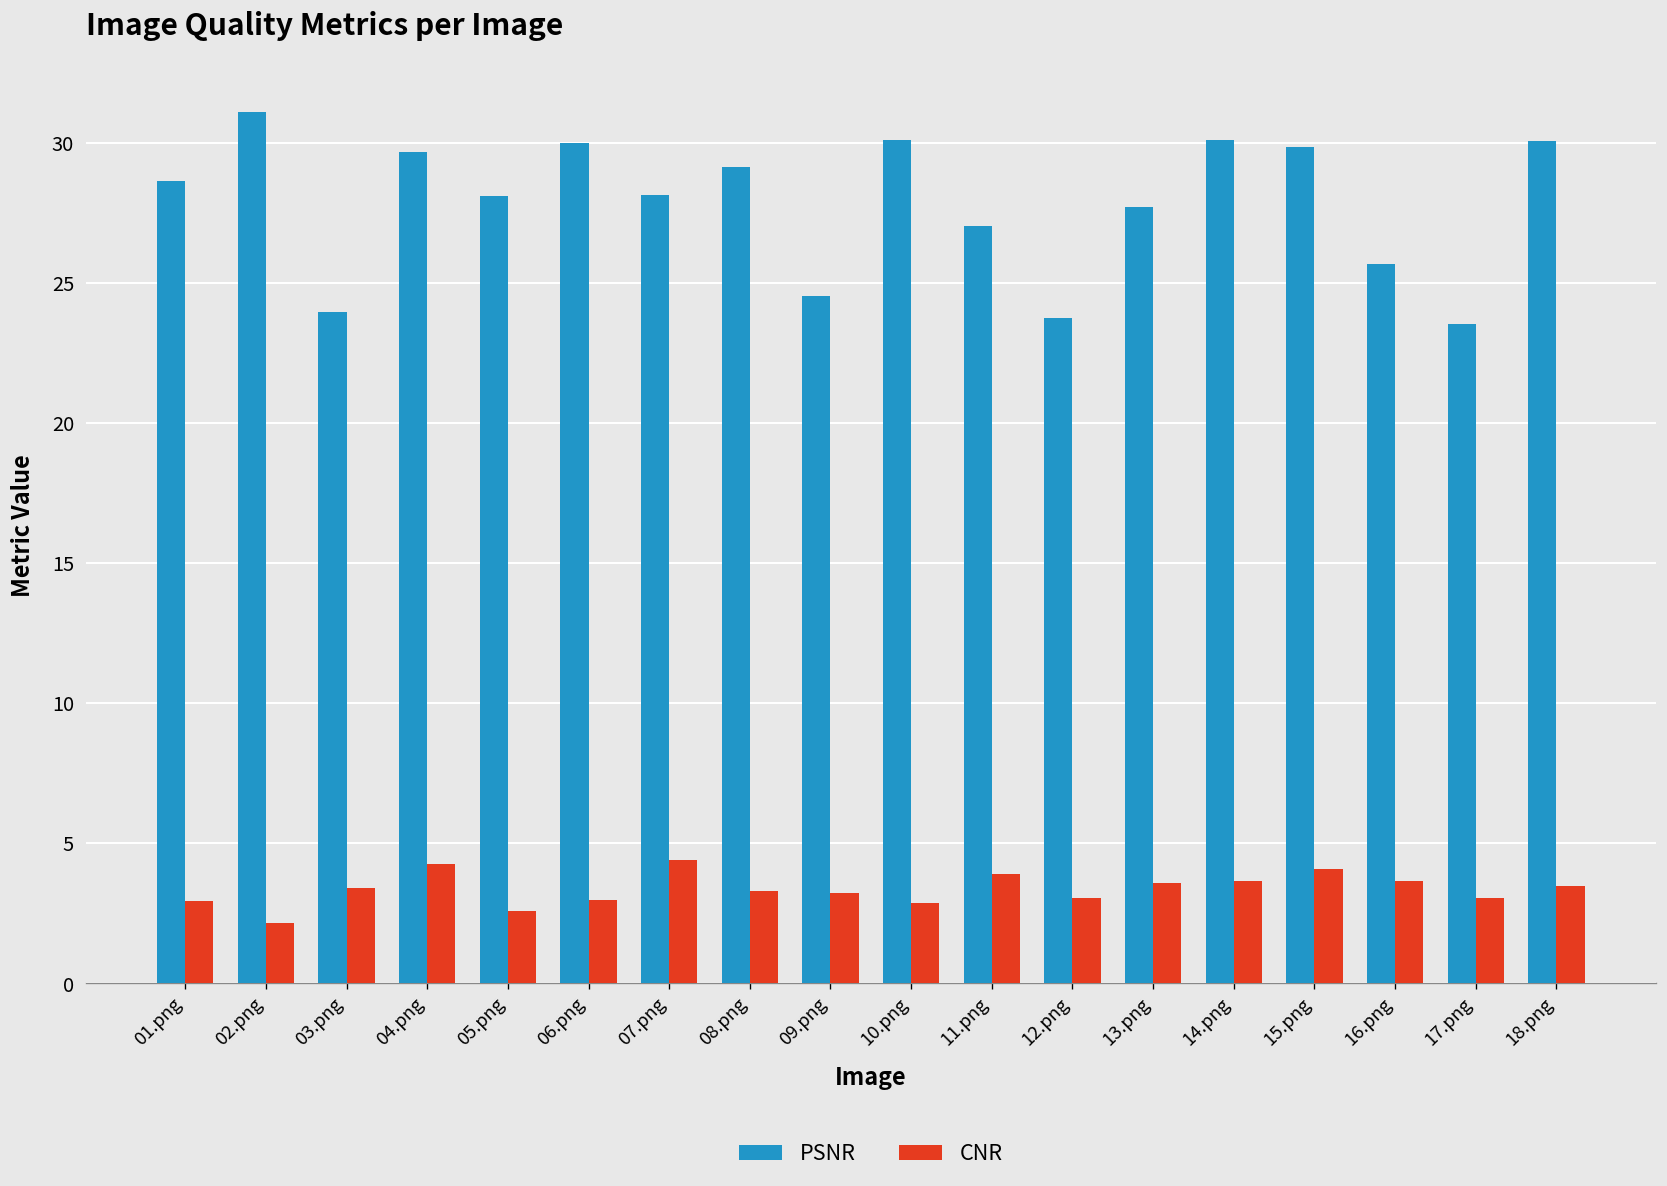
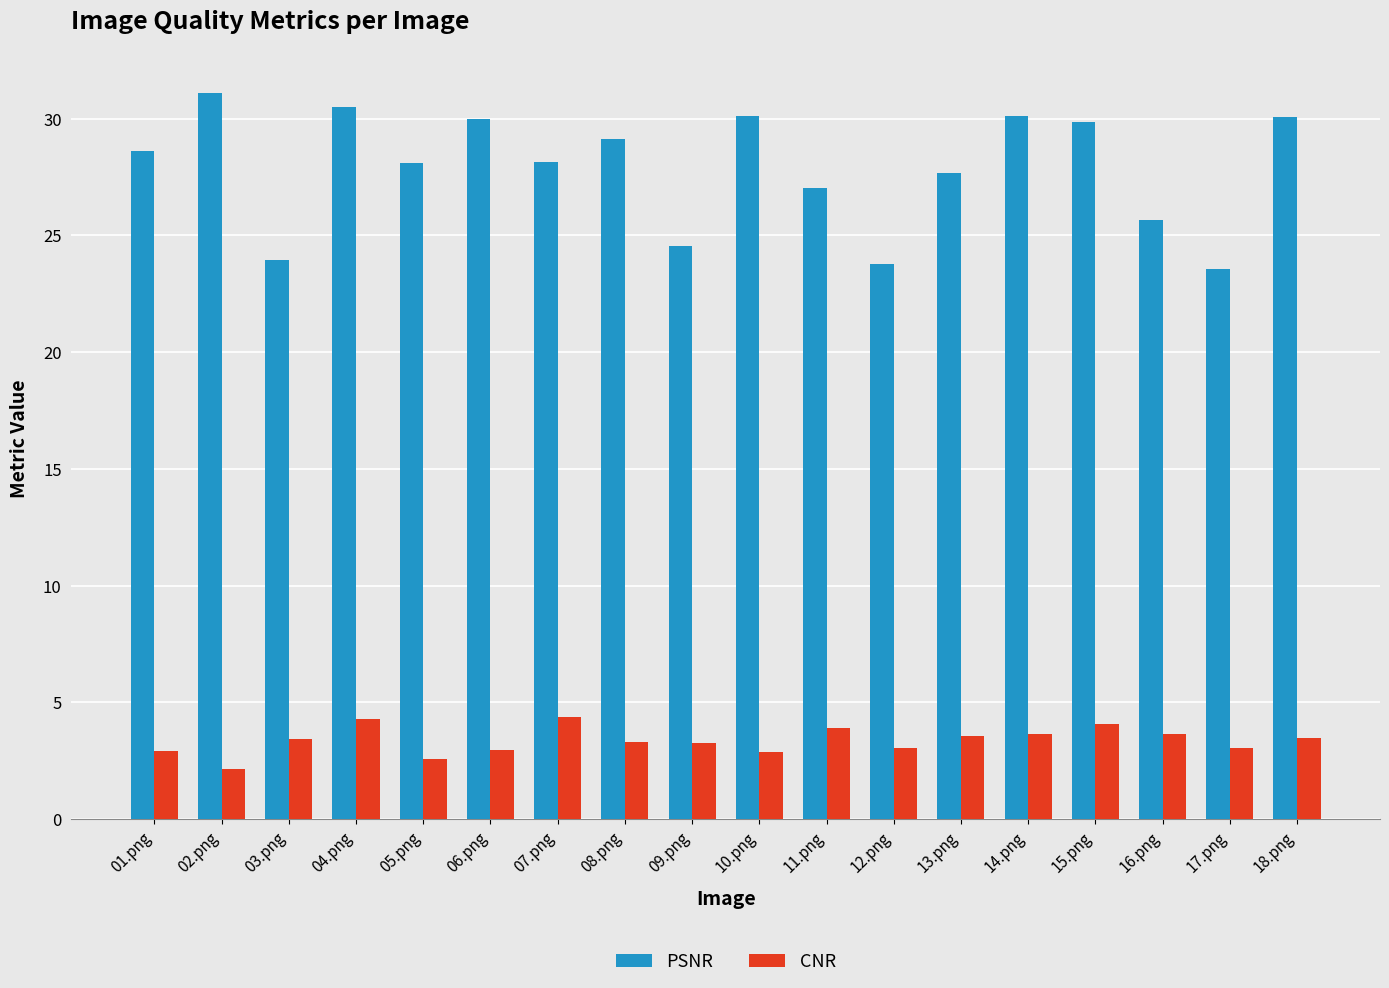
  {
    "PSNR": {
      "01.png": 28.6,
      "02.png": 31.1,
      "03.png": 24.0,
-     "04.png": 29.7,
+     "04.png": 30.5,
      "05.png": 28.1,
      "06.png": 30.0,
      "07.png": 28.1,
      "08.png": 29.2,
      "09.png": 24.6,
      "10.png": 30.1,
      "11.png": 27.0,
      "12.png": 23.8,
      "13.png": 27.7,
      "14.png": 30.1,
      "15.png": 29.9,
      "16.png": 25.7,
      "17.png": 23.5,
      "18.png": 30.1
    },
    "CNR": {
      "01.png": 2.9,
      "02.png": 2.2,
      "03.png": 3.4,
      "04.png": 4.3,
      "05.png": 2.6,
      "06.png": 3.0,
      "07.png": 4.4,
      "08.png": 3.3,
      "09.png": 3.2,
      "10.png": 2.9,
      "11.png": 3.9,
      "12.png": 3.1,
      "13.png": 3.6,
      "14.png": 3.7,
      "15.png": 4.1,
      "16.png": 3.7,
      "17.png": 3.1,
      "18.png": 3.5
    }
  }
